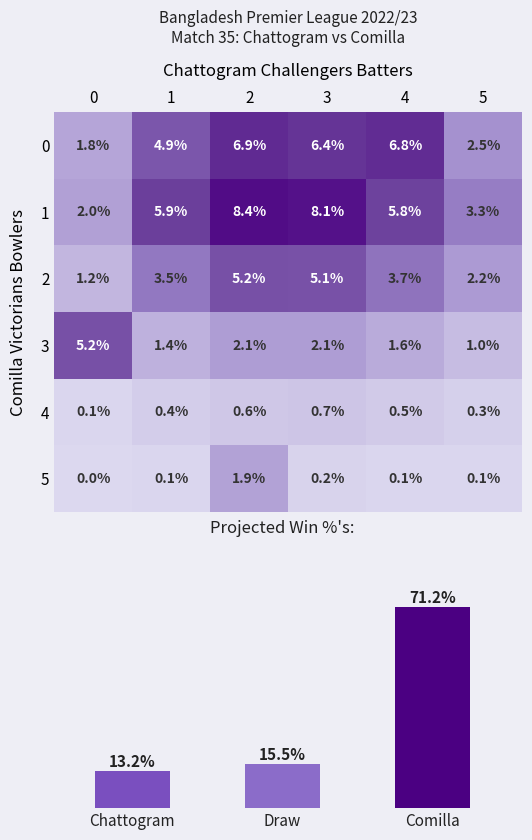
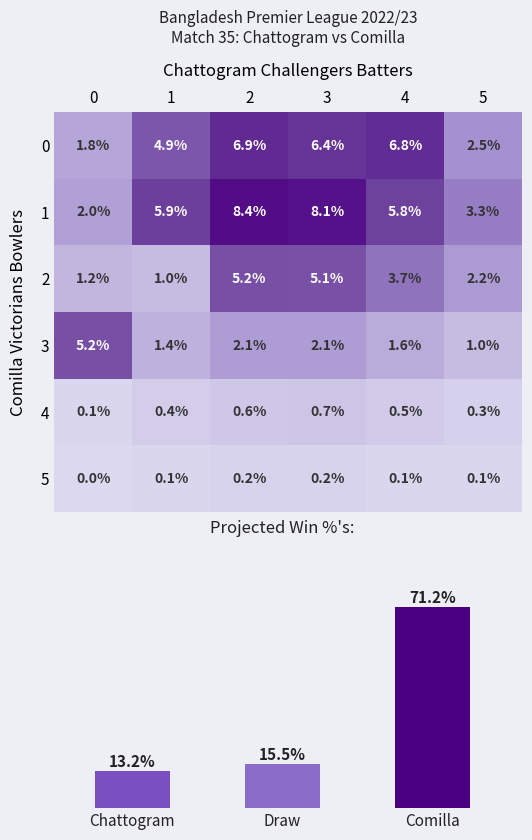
  {
    "Bangladesh Premier League 2022/23 Match 35: Chattogram vs Comilla": {
      "0": {
        "0": "1.8%",
        "1": "4.9%",
        "2": "6.9%",
        "3": "6.4%",
        "4": "6.8%",
        "5": "2.5%"
      },
      "1": {
        "0": "2.0%",
        "1": "5.9%",
        "2": "8.4%",
        "3": "8.1%",
        "4": "5.8%",
        "5": "3.3%"
      },
      "2": {
        "0": "1.2%",
-       "1": "3.5%",
+       "1": "1.0%",
        "2": "5.2%",
        "3": "5.1%",
        "4": "3.7%",
        "5": "2.2%"
      },
      "3": {
        "0": "5.2%",
        "1": "1.4%",
        "2": "2.1%",
        "3": "2.1%",
        "4": "1.6%",
        "5": "1.0%"
      },
      "4": {
        "0": "0.1%",
        "1": "0.4%",
        "2": "0.6%",
        "3": "0.7%",
        "4": "0.5%",
        "5": "0.3%"
      },
      "5": {
        "0": "0.0%",
        "1": "0.1%",
-       "2": "1.9%",
+       "2": "0.2%",
        "3": "0.2%",
        "4": "0.1%",
        "5": "0.1%"
      }
    }
  }
